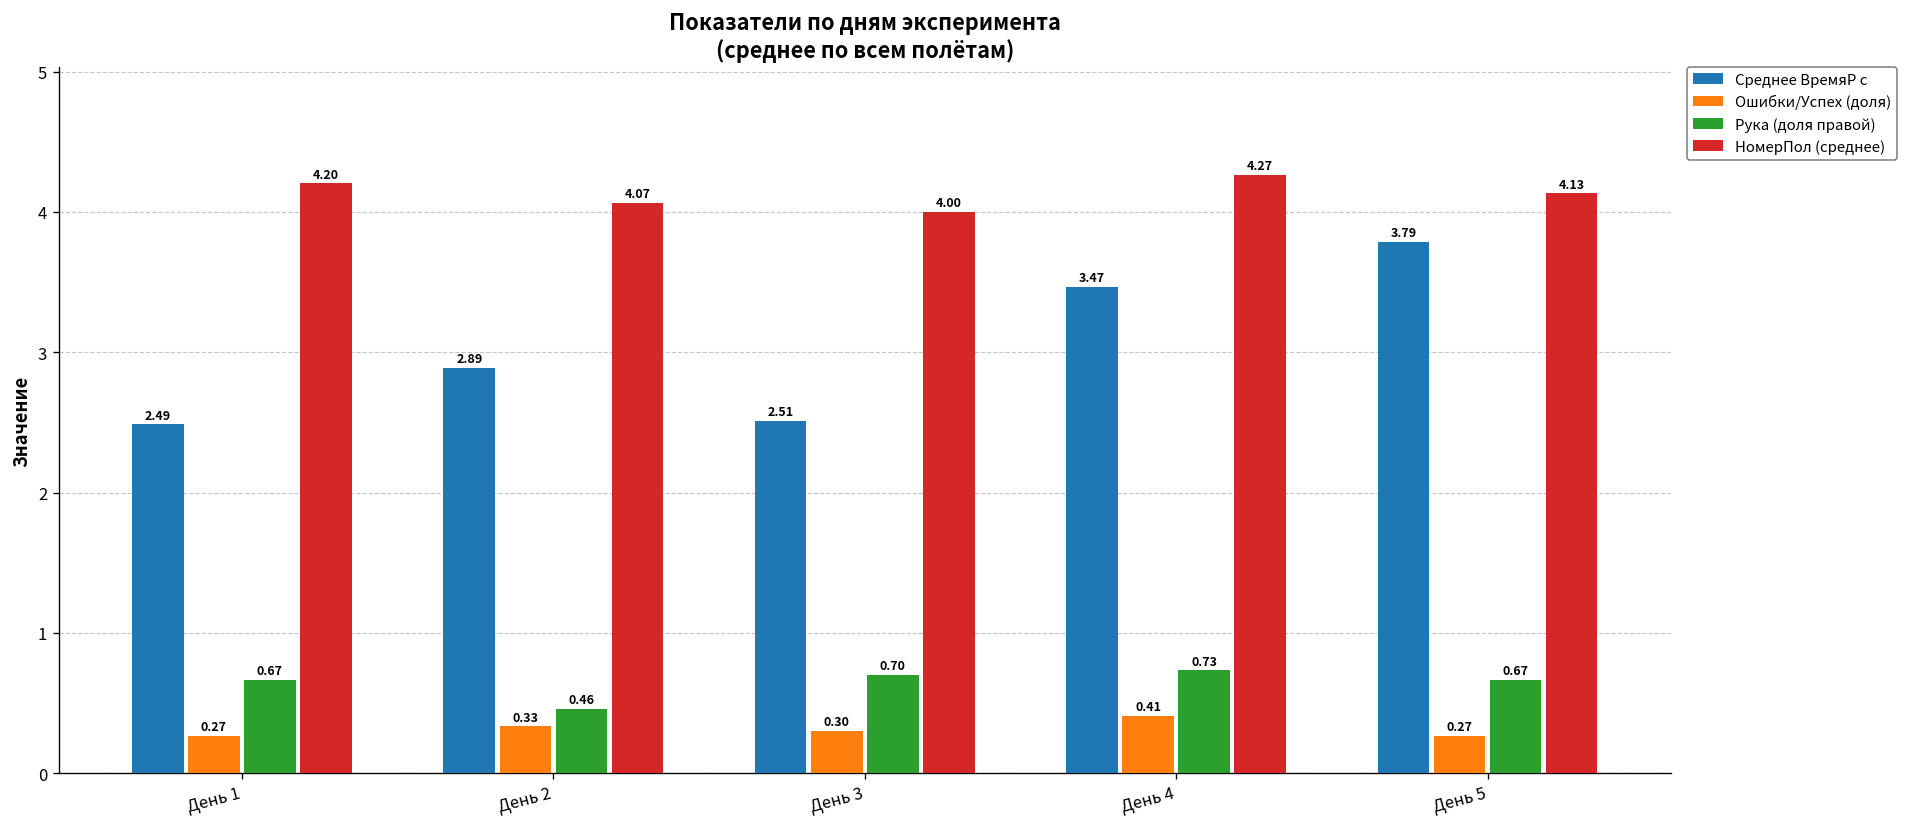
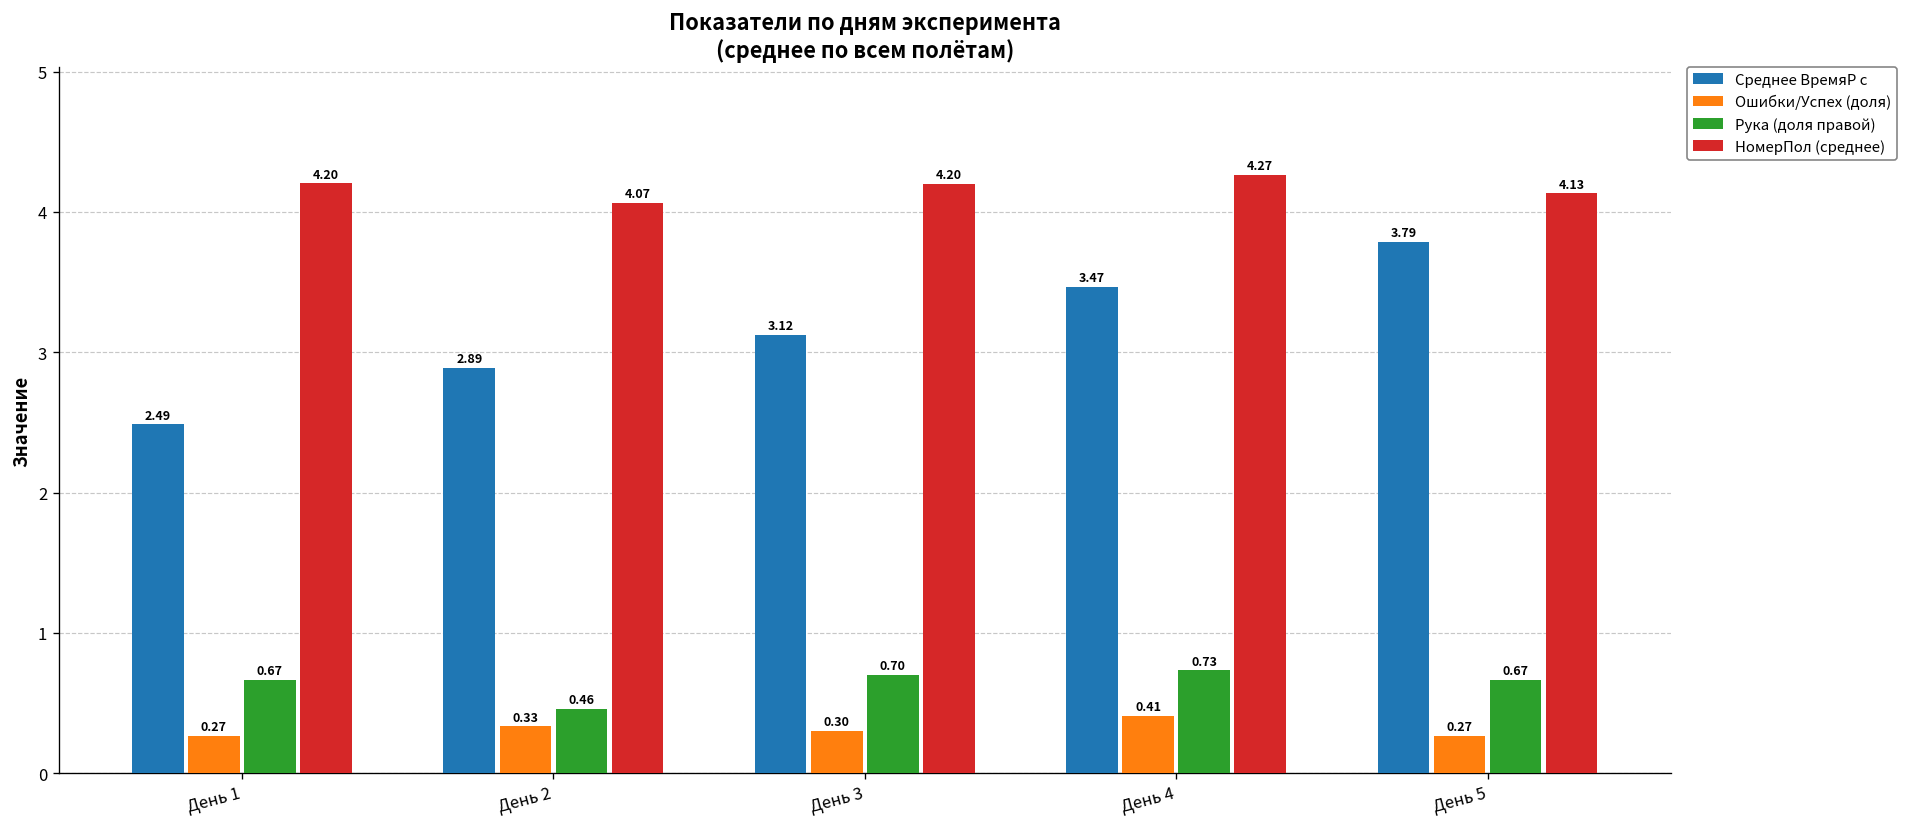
  {
    "Среднее ВремяР с": {
      "День 1": 2.49,
      "День 2": 2.89,
-     "День 3": 2.51,
+     "День 3": 3.12,
      "День 4": 3.47,
      "День 5": 3.79
    },
    "Ошибки/Успех (доля)": {
      "День 1": 0.27,
      "День 2": 0.33,
      "День 3": 0.30,
      "День 4": 0.41,
      "День 5": 0.27
    },
    "Рука (доля правой)": {
      "День 1": 0.67,
      "День 2": 0.46,
      "День 3": 0.70,
      "День 4": 0.73,
      "День 5": 0.67
    },
    "НомерПол (среднее)": {
      "День 1": 4.20,
      "День 2": 4.07,
-     "День 3": 4.00,
+     "День 3": 4.20,
      "День 4": 4.27,
      "День 5": 4.13
    }
  }
